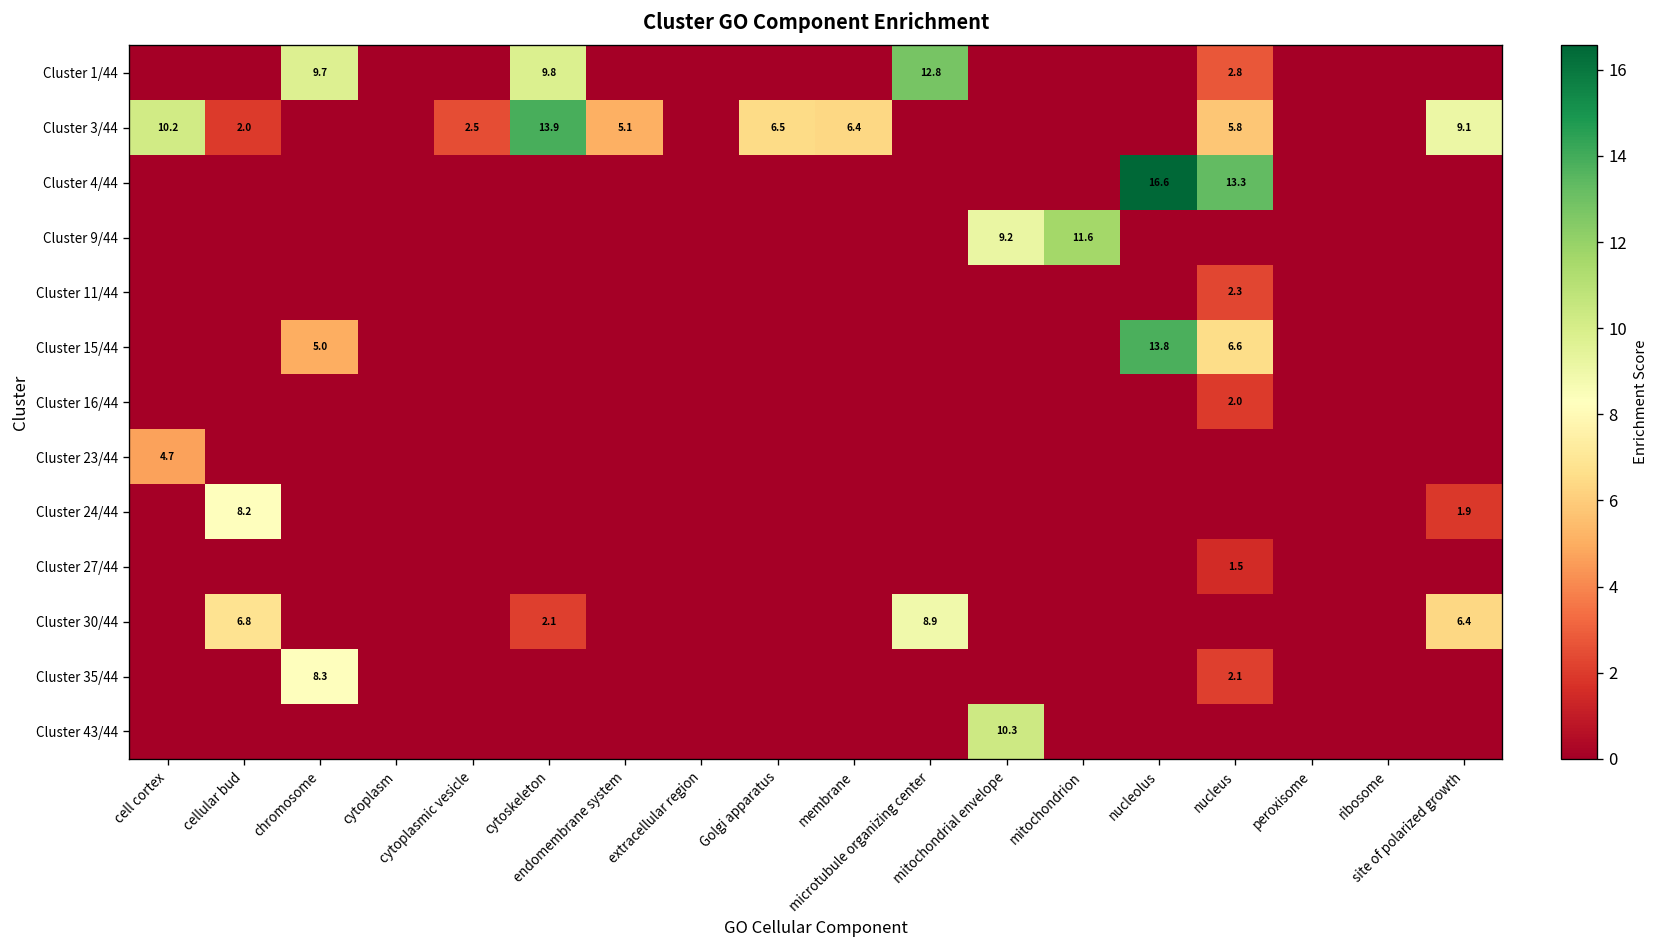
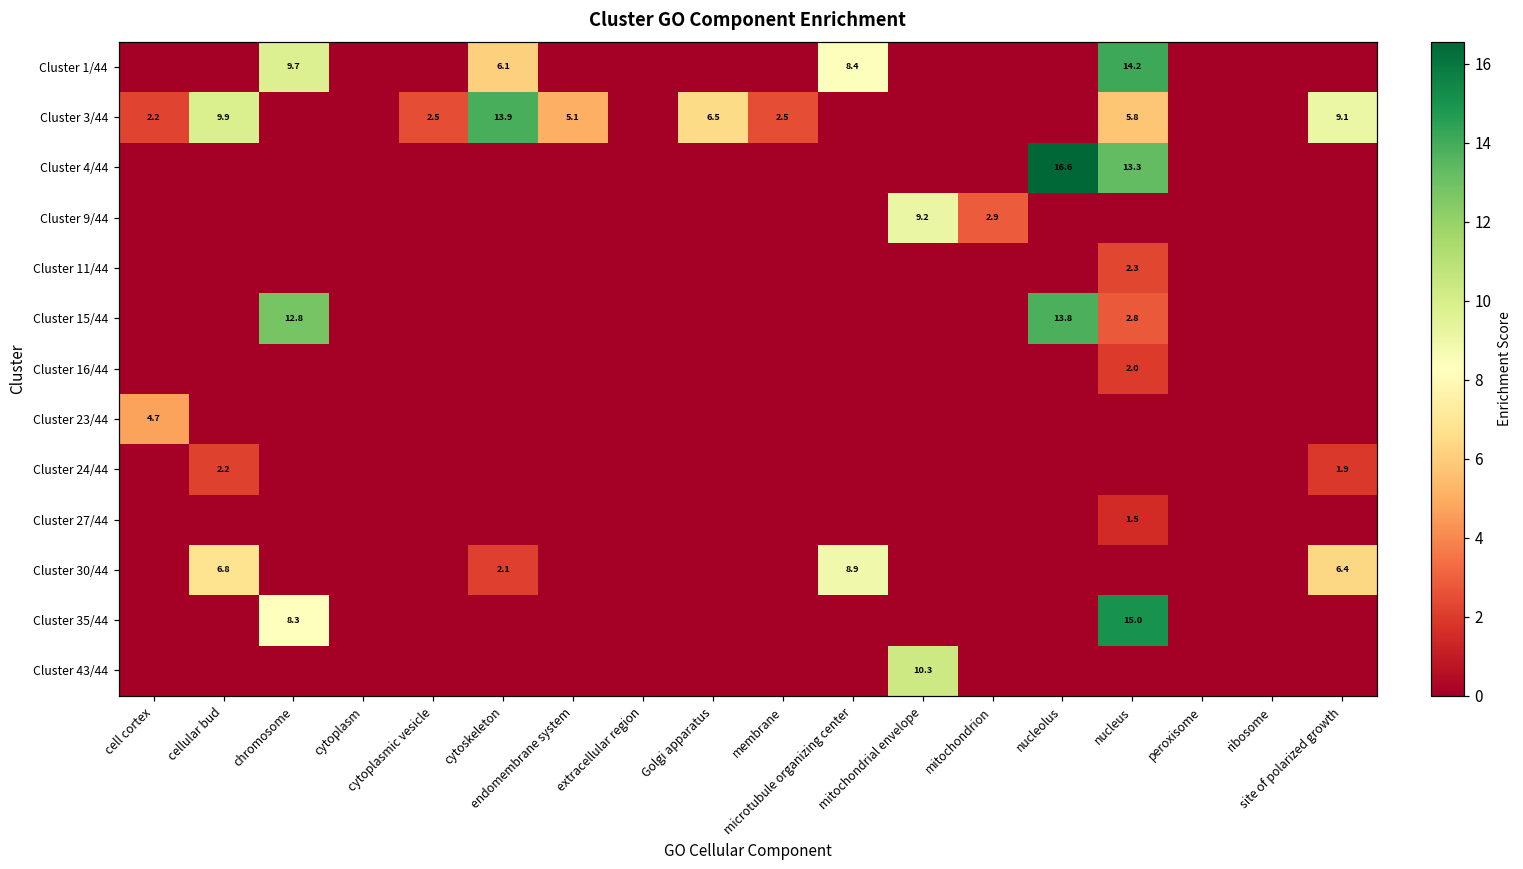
  {
    "Cluster 1/44": {
      "chromosome": 9.7,
-     "cytoskeleton": 9.8,
-     "microtubule organizing center": 12.8,
-     "nucleus": 2.8
+     "cytoskeleton": 6.1,
+     "microtubule organizing center": 8.4,
+     "nucleus": 14.2
    },
    "Cluster 3/44": {
-     "cell cortex": 10.2,
-     "cellular bud": 2.0,
+     "cell cortex": 2.2,
+     "cellular bud": 9.9,
      "cytoplasmic vesicle": 2.5,
      "cytoskeleton": 13.9,
      "endomembrane system": 5.1,
      "Golgi apparatus": 6.5,
-     "membrane": 6.4,
+     "membrane": 2.5,
      "nucleus": 5.8,
      "site of polarized growth": 9.1
    },
    "Cluster 4/44": {
      "nucleolus": 16.6,
      "nucleus": 13.3
    },
    "Cluster 9/44": {
      "mitochondrial envelope": 9.2,
-     "mitochondrion": 11.6
+     "mitochondrion": 2.9
    },
    "Cluster 11/44": {
      "nucleus": 2.3
    },
    "Cluster 15/44": {
-     "chromosome": 5.0,
+     "chromosome": 12.8,
      "nucleolus": 13.8,
-     "nucleus": 6.6
+     "nucleus": 2.8
    },
    "Cluster 16/44": {
      "nucleus": 2.0
    },
    "Cluster 23/44": {
      "cell cortex": 4.7
    },
    "Cluster 24/44": {
-     "cellular bud": 8.2,
+     "cellular bud": 2.2,
      "site of polarized growth": 1.9
    },
    "Cluster 27/44": {
      "nucleus": 1.5
    },
    "Cluster 30/44": {
      "cellular bud": 6.8,
      "cytoskeleton": 2.1,
      "microtubule organizing center": 8.9,
      "site of polarized growth": 6.4
    },
    "Cluster 35/44": {
      "chromosome": 8.3,
-     "nucleus": 2.1
+     "nucleus": 15.0
    },
    "Cluster 43/44": {
      "mitochondrial envelope": 10.3
    }
  }
